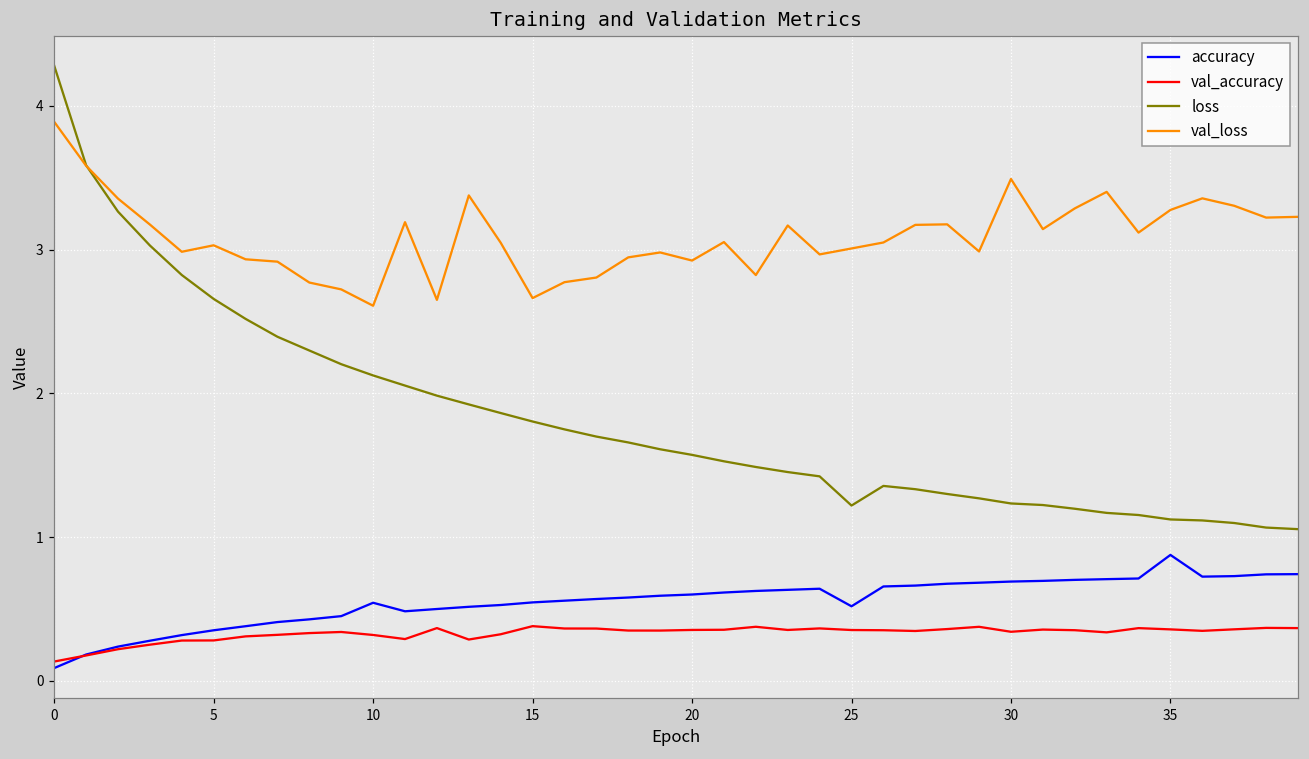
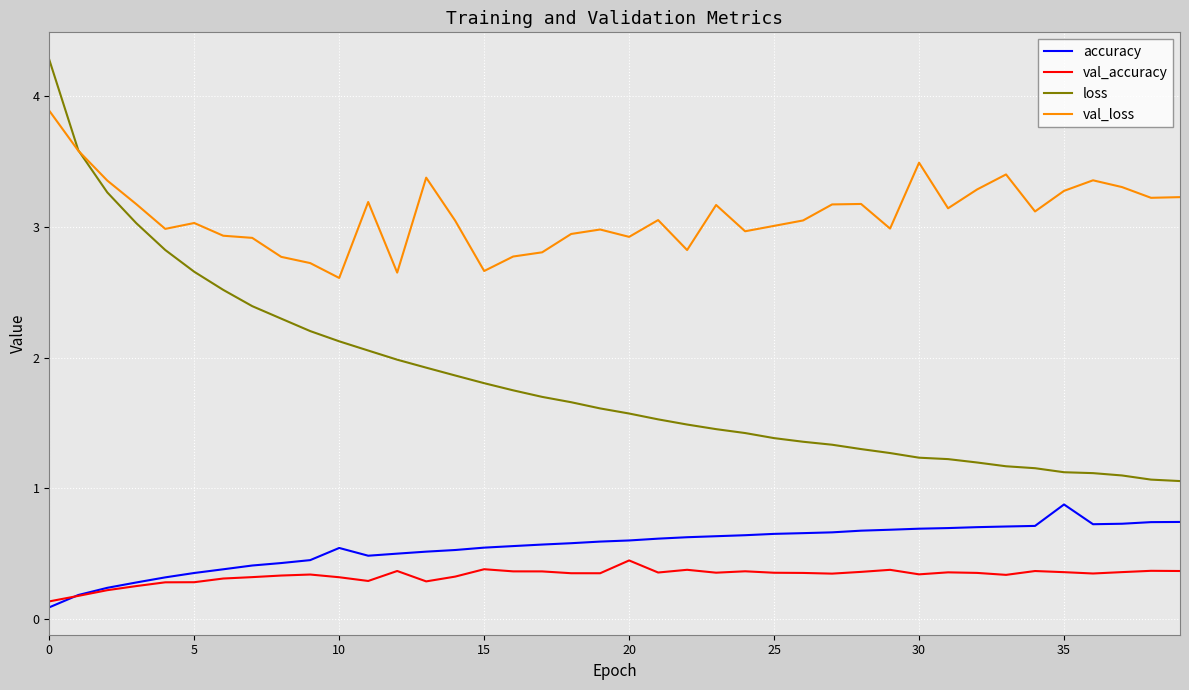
  {
    "accuracy": {
      "0": 0.09,
      "5": 0.35,
      "10": 0.54,
      "15": 0.55,
      "20": 0.60,
-     "25": 0.52,
+     "25": 0.65,
      "30": 0.69,
      "35": 0.88
    },
    "val_accuracy": {
      "0": 0.13,
      "5": 0.28,
      "10": 0.32,
      "15": 0.38,
-     "20": 0.35,
+     "20": 0.45,
      "25": 0.35,
      "30": 0.34,
      "35": 0.36
    },
    "loss": {
      "0": 4.28,
      "5": 2.66,
      "10": 2.12,
      "15": 1.80,
      "20": 1.57,
-     "25": 1.22,
+     "25": 1.38,
      "30": 1.23,
      "35": 1.12
    },
    "val_loss": {
      "0": 3.89,
      "5": 3.03,
      "10": 2.61,
      "15": 2.66,
      "20": 2.92,
      "25": 3.01,
      "30": 3.49,
      "35": 3.28
    }
  }
